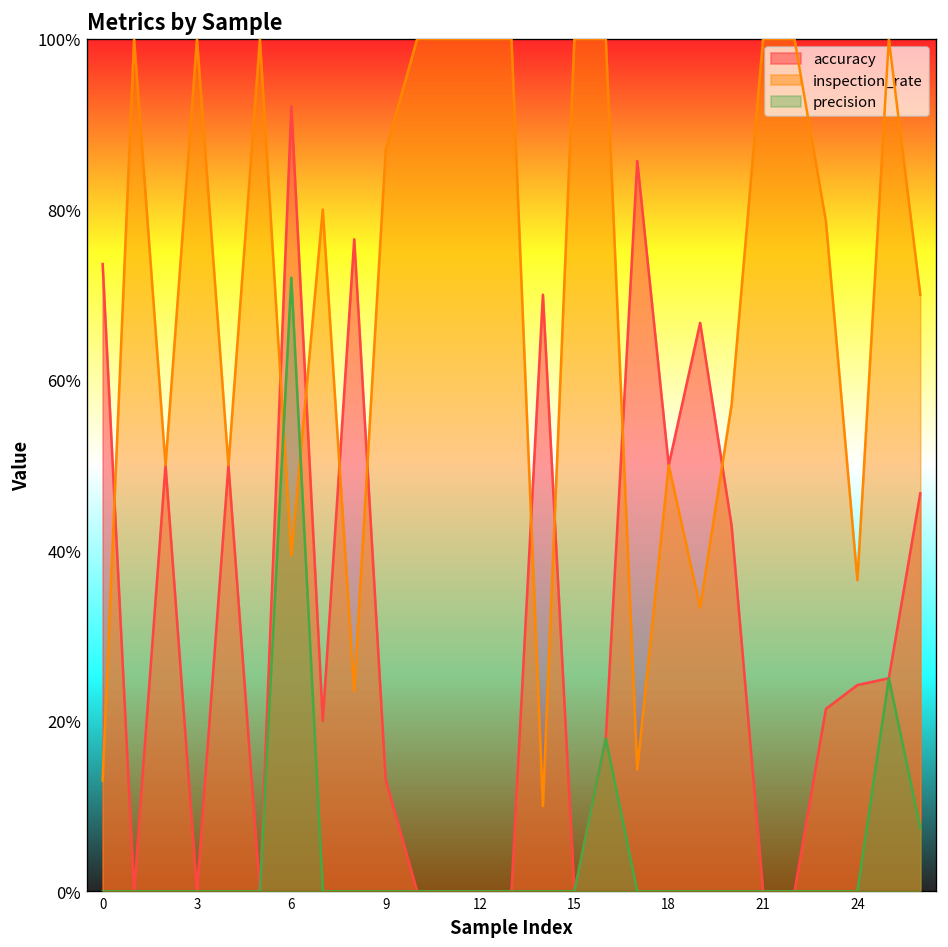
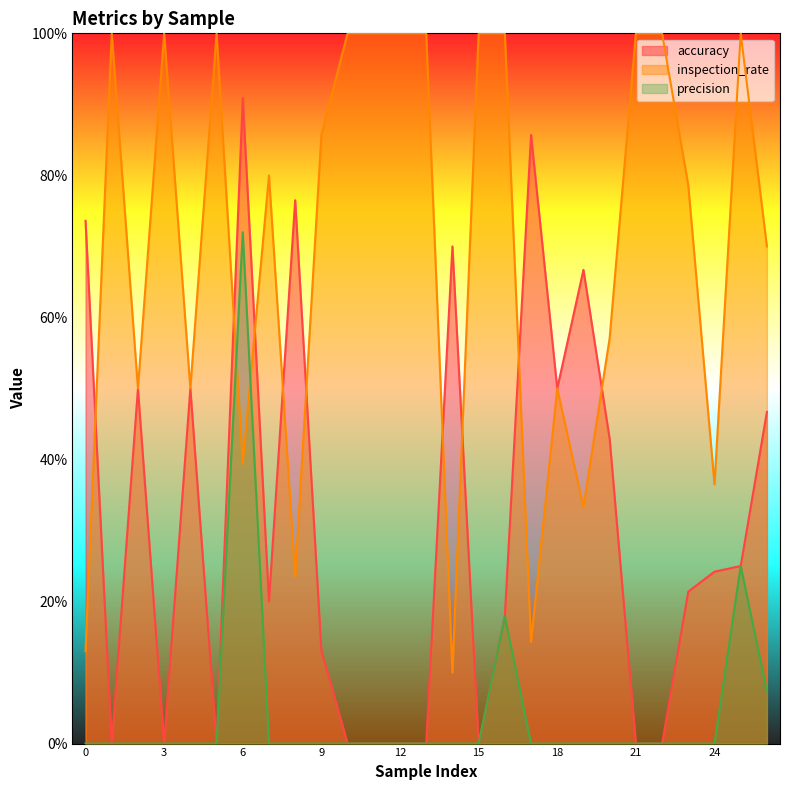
  {
    "accuracy": {
      "0": "74%",
-     "6": "92%",
+     "6": "91%",
      "9": "13%",
      "24": "24%"
    },
    "inspection_rate": {
      "0": "13%",
      "3": "100%",
      "6": "39%",
-     "9": "87%",
+     "9": "86%",
      "12": "100%",
      "15": "100%",
      "21": "100%",
      "24": "37%"
    },
    "precision": {
      "0": "0%",
      "6": "72%",
      "9": "0%",
      "18": "0%",
      "24": "0%"
    }
  }
